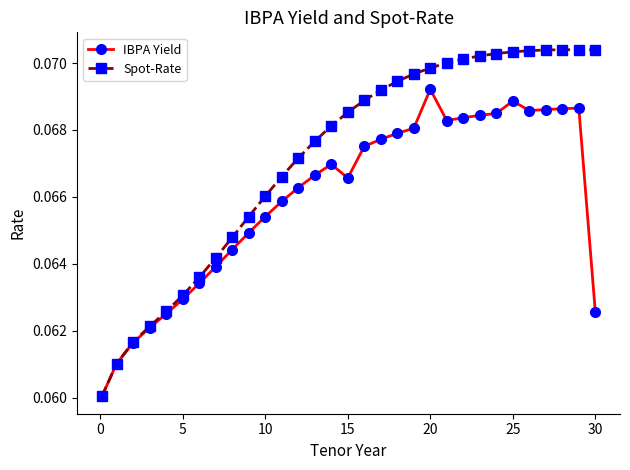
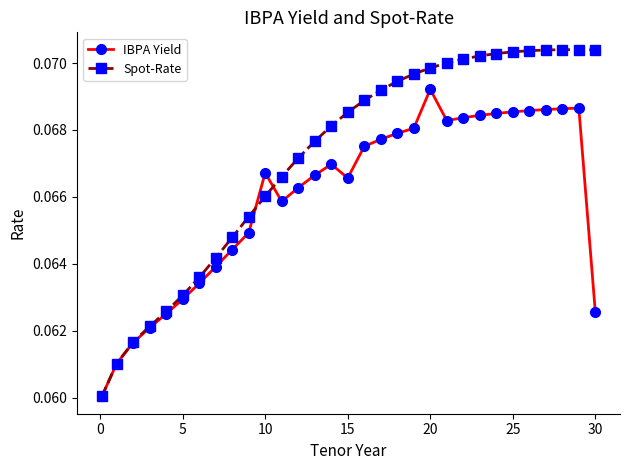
  {
    "IBPA Yield": {
      "5": 0.0629,
-     "10": 0.0654,
+     "10": 0.0667,
      "15": 0.0666,
      "20": 0.0692,
-     "25": 0.0689,
+     "25": 0.0685,
      "30": 0.0626
    },
    "Spot-Rate": {
      "5": 0.0631,
      "10": 0.0660,
      "15": 0.0685,
      "20": 0.0699,
      "25": 0.0703,
      "30": 0.0704
    }
  }
